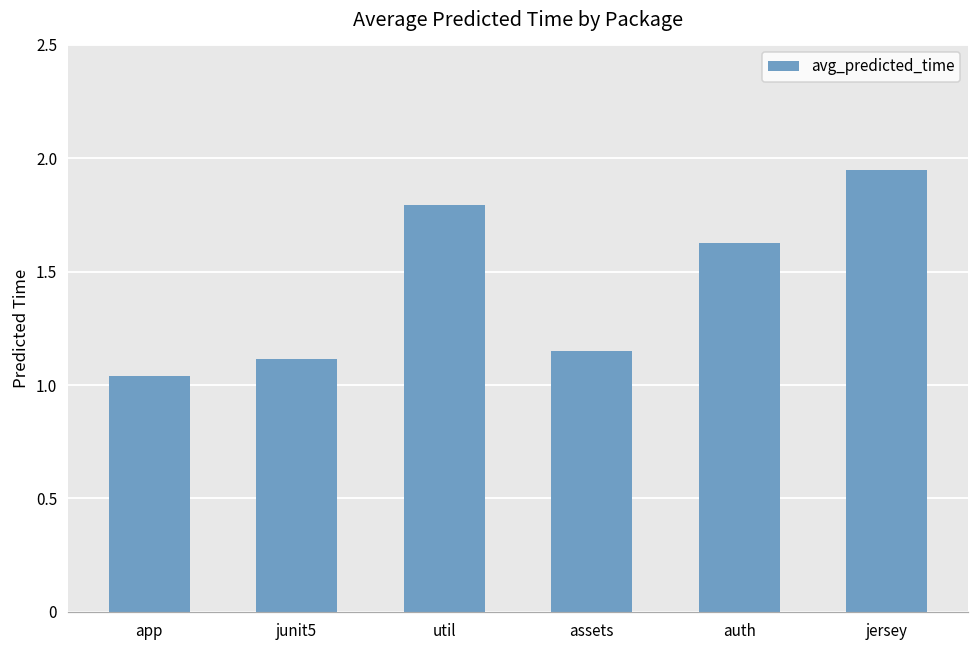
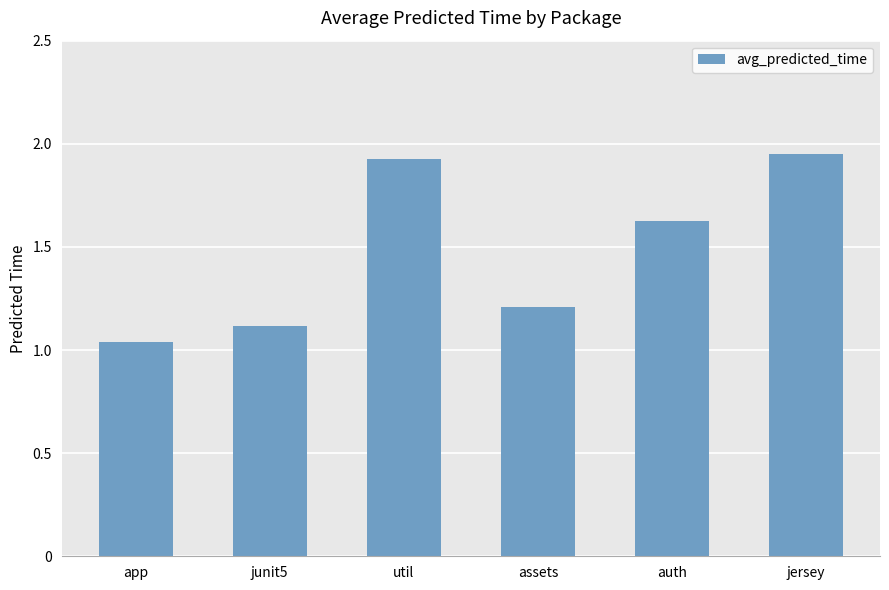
  {
    "app": 1.04,
    "junit5": 1.12,
-   "util": 1.79,
-   "assets": 1.15,
+   "util": 1.93,
+   "assets": 1.21,
    "auth": 1.63,
    "jersey": 1.95
  }
